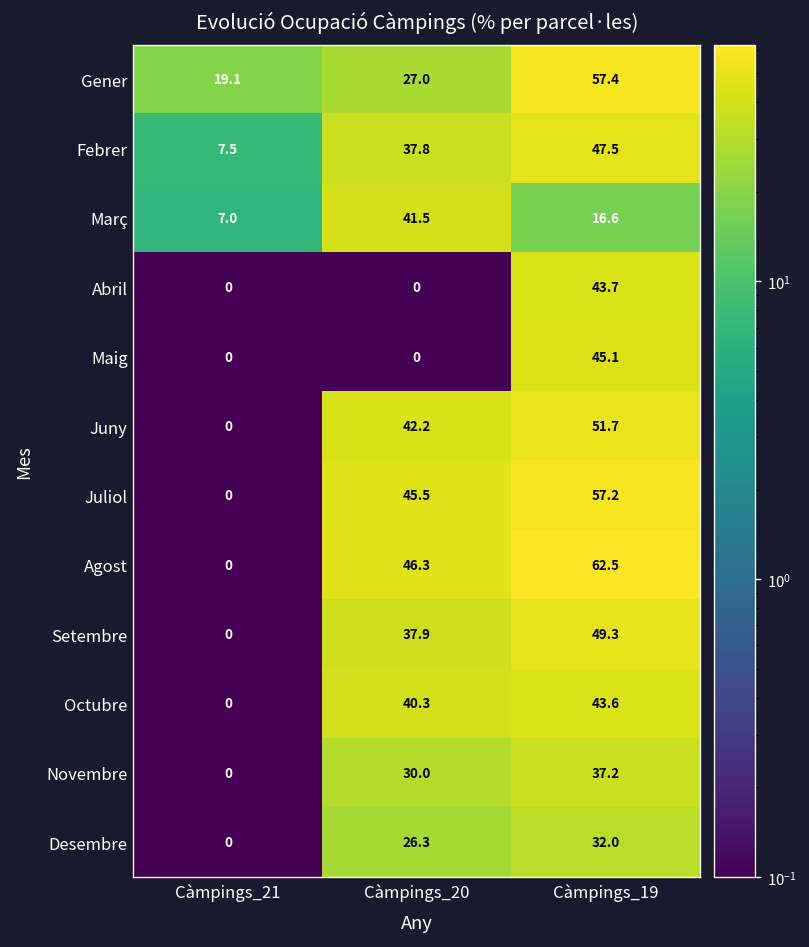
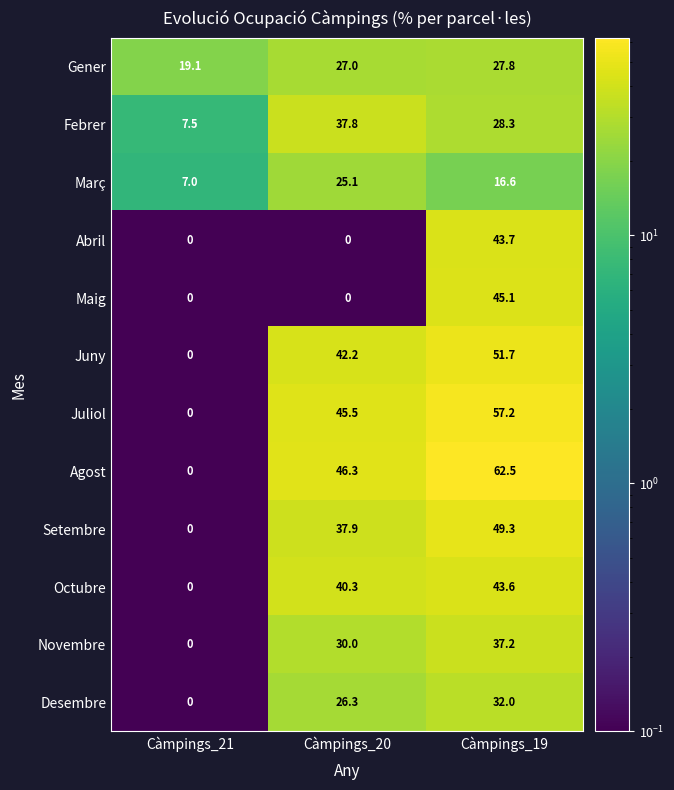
  {
    "Gener": {
      "Càmpings_21": 19.1,
      "Càmpings_20": 27.0,
-     "Càmpings_19": 57.4
+     "Càmpings_19": 27.8
    },
    "Febrer": {
      "Càmpings_21": 7.5,
      "Càmpings_20": 37.8,
-     "Càmpings_19": 47.5
+     "Càmpings_19": 28.3
    },
    "Març": {
      "Càmpings_21": 7.0,
-     "Càmpings_20": 41.5,
+     "Càmpings_20": 25.1,
      "Càmpings_19": 16.6
    },
    "Abril": {
      "Càmpings_21": 0,
      "Càmpings_20": 0,
      "Càmpings_19": 43.7
    },
    "Maig": {
      "Càmpings_21": 0,
      "Càmpings_20": 0,
      "Càmpings_19": 45.1
    },
    "Juny": {
      "Càmpings_21": 0,
      "Càmpings_20": 42.2,
      "Càmpings_19": 51.7
    },
    "Juliol": {
      "Càmpings_21": 0,
      "Càmpings_20": 45.5,
      "Càmpings_19": 57.2
    },
    "Agost": {
      "Càmpings_21": 0,
      "Càmpings_20": 46.3,
      "Càmpings_19": 62.5
    },
    "Setembre": {
      "Càmpings_21": 0,
      "Càmpings_20": 37.9,
      "Càmpings_19": 49.3
    },
    "Octubre": {
      "Càmpings_21": 0,
      "Càmpings_20": 40.3,
      "Càmpings_19": 43.6
    },
    "Novembre": {
      "Càmpings_21": 0,
      "Càmpings_20": 30.0,
      "Càmpings_19": 37.2
    },
    "Desembre": {
      "Càmpings_21": 0,
      "Càmpings_20": 26.3,
      "Càmpings_19": 32.0
    }
  }
